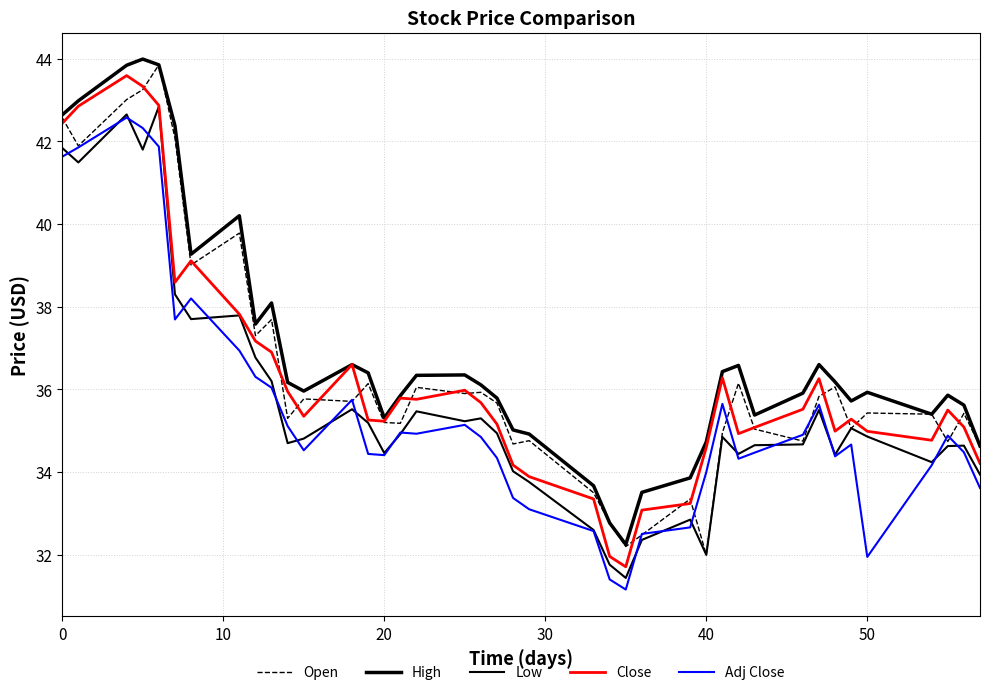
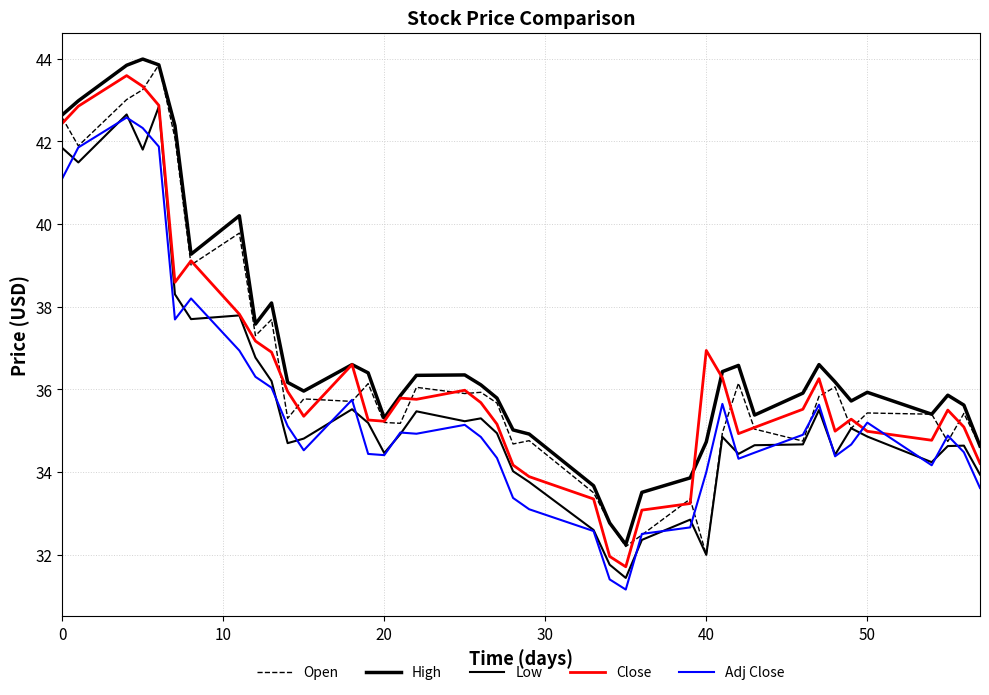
  {
    "Close": {
      "0": 42.4,
-     "40": 34.6,
+     "40": 36.9,
      "50": 35.0
    },
    "Adj Close": {
-     "0": 41.6,
+     "0": 41.1,
      "40": 34.0,
-     "50": 31.9
+     "50": 35.2
    }
  }
